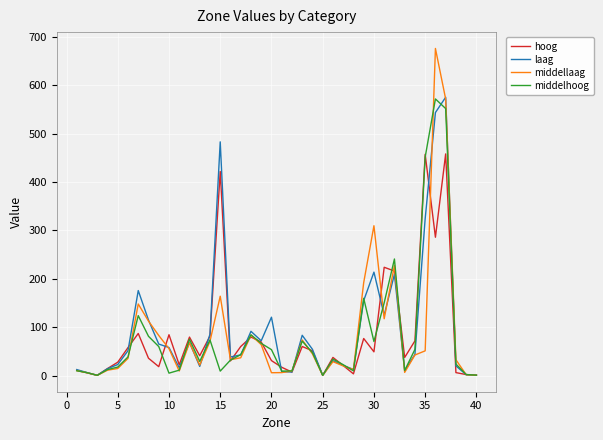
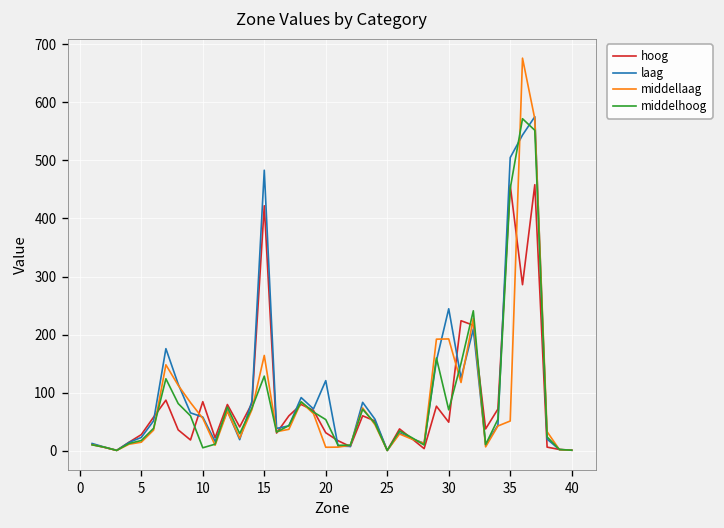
  {
    "hoog": {
      "10": 80,
      "15": 420,
      "20": 30,
      "30": 50,
      "35": 460
    },
    "laag": {
      "15": 480,
      "20": 120,
-     "30": 210,
-     "35": 320
+     "30": 240,
+     "35": 500
    },
    "middellaag": {
      "15": 160,
      "20": 10,
-     "30": 310,
+     "30": 190,
      "35": 50
    },
    "middelhoog": {
      "10": 0,
-     "15": 10,
+     "15": 130,
      "20": 50,
      "30": 70,
      "35": 450
    }
  }
